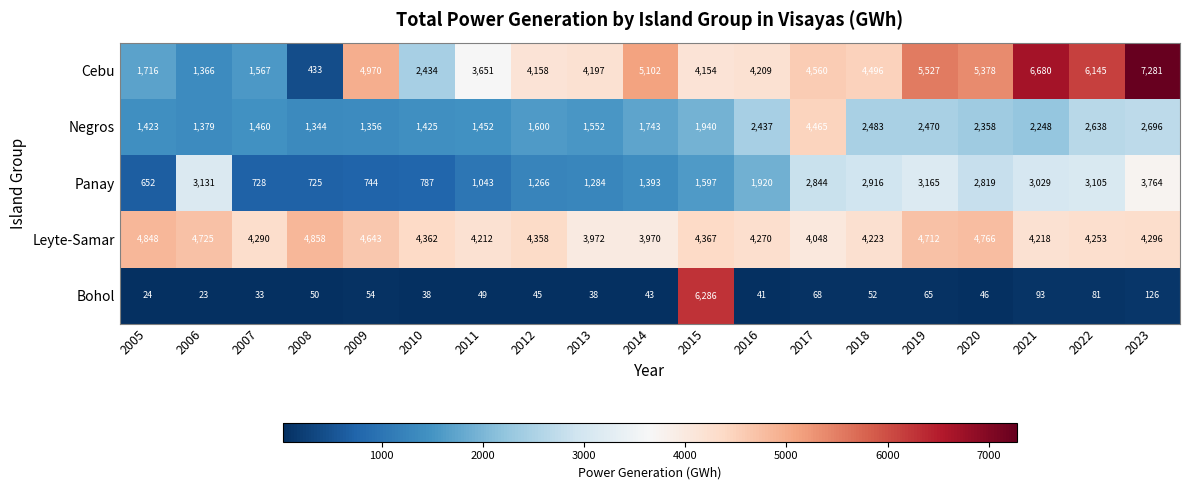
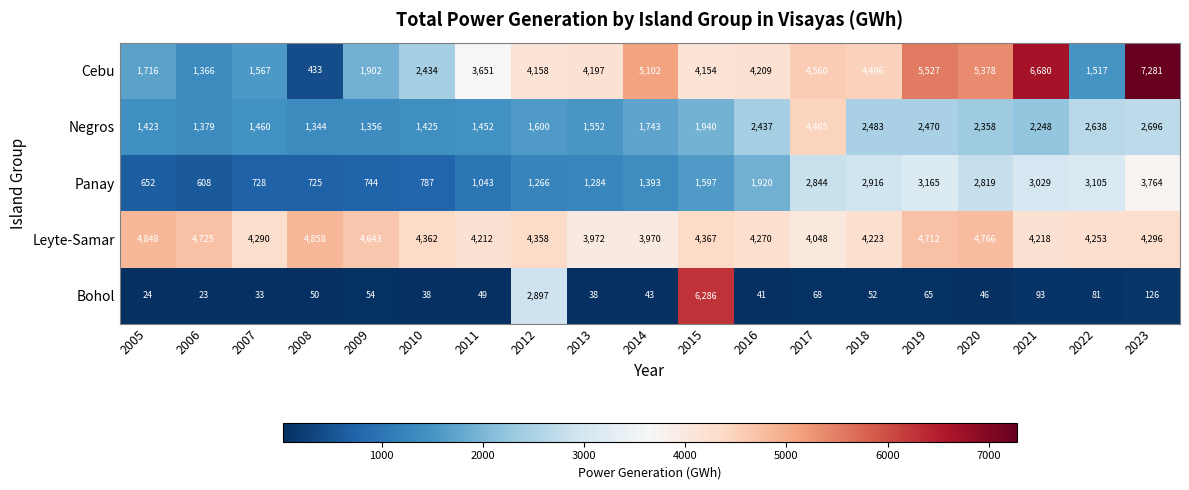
  {
    "Cebu": {
      "2005": "1,716",
      "2006": "1,366",
      "2007": "1,567",
      "2008": "433",
-     "2009": "4,970",
+     "2009": "1,902",
      "2010": "2,434",
      "2011": "3,651",
      "2012": "4,158",
      "2013": "4,197",
      "2014": "5,102",
      "2015": "4,154",
      "2016": "4,209",
      "2017": "4,560",
      "2018": "4,496",
      "2019": "5,527",
      "2020": "5,378",
      "2021": "6,680",
-     "2022": "6,145",
+     "2022": "1,517",
      "2023": "7,281"
    },
    "Negros": {
      "2005": "1,423",
      "2006": "1,379",
      "2007": "1,460",
      "2008": "1,344",
      "2009": "1,356",
      "2010": "1,425",
      "2011": "1,452",
      "2012": "1,600",
      "2013": "1,552",
      "2014": "1,743",
      "2015": "1,940",
      "2016": "2,437",
      "2017": "4,465",
      "2018": "2,483",
      "2019": "2,470",
      "2020": "2,358",
      "2021": "2,248",
      "2022": "2,638",
      "2023": "2,696"
    },
    "Panay": {
      "2005": "652",
-     "2006": "3,131",
+     "2006": "608",
      "2007": "728",
      "2008": "725",
      "2009": "744",
      "2010": "787",
      "2011": "1,043",
      "2012": "1,266",
      "2013": "1,284",
      "2014": "1,393",
      "2015": "1,597",
      "2016": "1,920",
      "2017": "2,844",
      "2018": "2,916",
      "2019": "3,165",
      "2020": "2,819",
      "2021": "3,029",
      "2022": "3,105",
      "2023": "3,764"
    },
    "Leyte-Samar": {
      "2005": "4,848",
      "2006": "4,725",
      "2007": "4,290",
      "2008": "4,858",
      "2009": "4,643",
      "2010": "4,362",
      "2011": "4,212",
      "2012": "4,358",
      "2013": "3,972",
      "2014": "3,970",
      "2015": "4,367",
      "2016": "4,270",
      "2017": "4,048",
      "2018": "4,223",
      "2019": "4,712",
      "2020": "4,766",
      "2021": "4,218",
      "2022": "4,253",
      "2023": "4,296"
    },
    "Bohol": {
      "2005": "24",
      "2006": "23",
      "2007": "33",
      "2008": "50",
      "2009": "54",
      "2010": "38",
      "2011": "49",
-     "2012": "45",
+     "2012": "2,897",
      "2013": "38",
      "2014": "43",
      "2015": "6,286",
      "2016": "41",
      "2017": "68",
      "2018": "52",
      "2019": "65",
      "2020": "46",
      "2021": "93",
      "2022": "81",
      "2023": "126"
    }
  }
